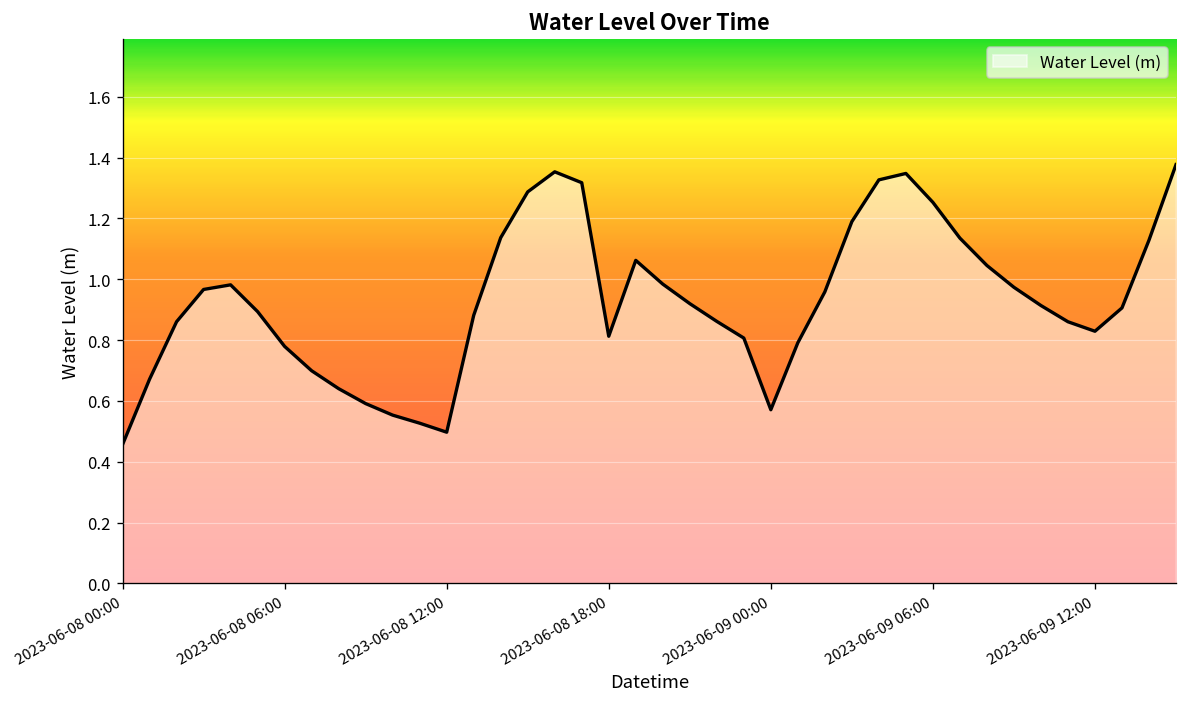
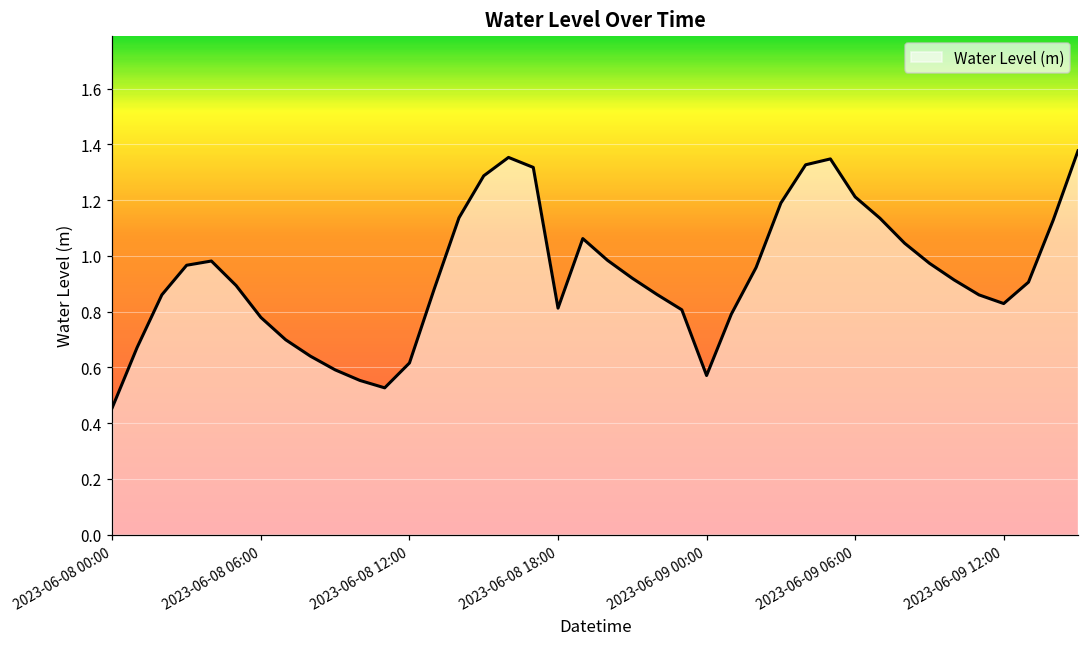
  {
    "2023-06-08 00:00": 0.46,
    "2023-06-08 06:00": 0.78,
-   "2023-06-08 12:00": 0.50,
+   "2023-06-08 12:00": 0.62,
    "2023-06-08 18:00": 0.81,
    "2023-06-09 00:00": 0.57,
-   "2023-06-09 06:00": 1.25,
+   "2023-06-09 06:00": 1.21,
    "2023-06-09 12:00": 0.83
  }
